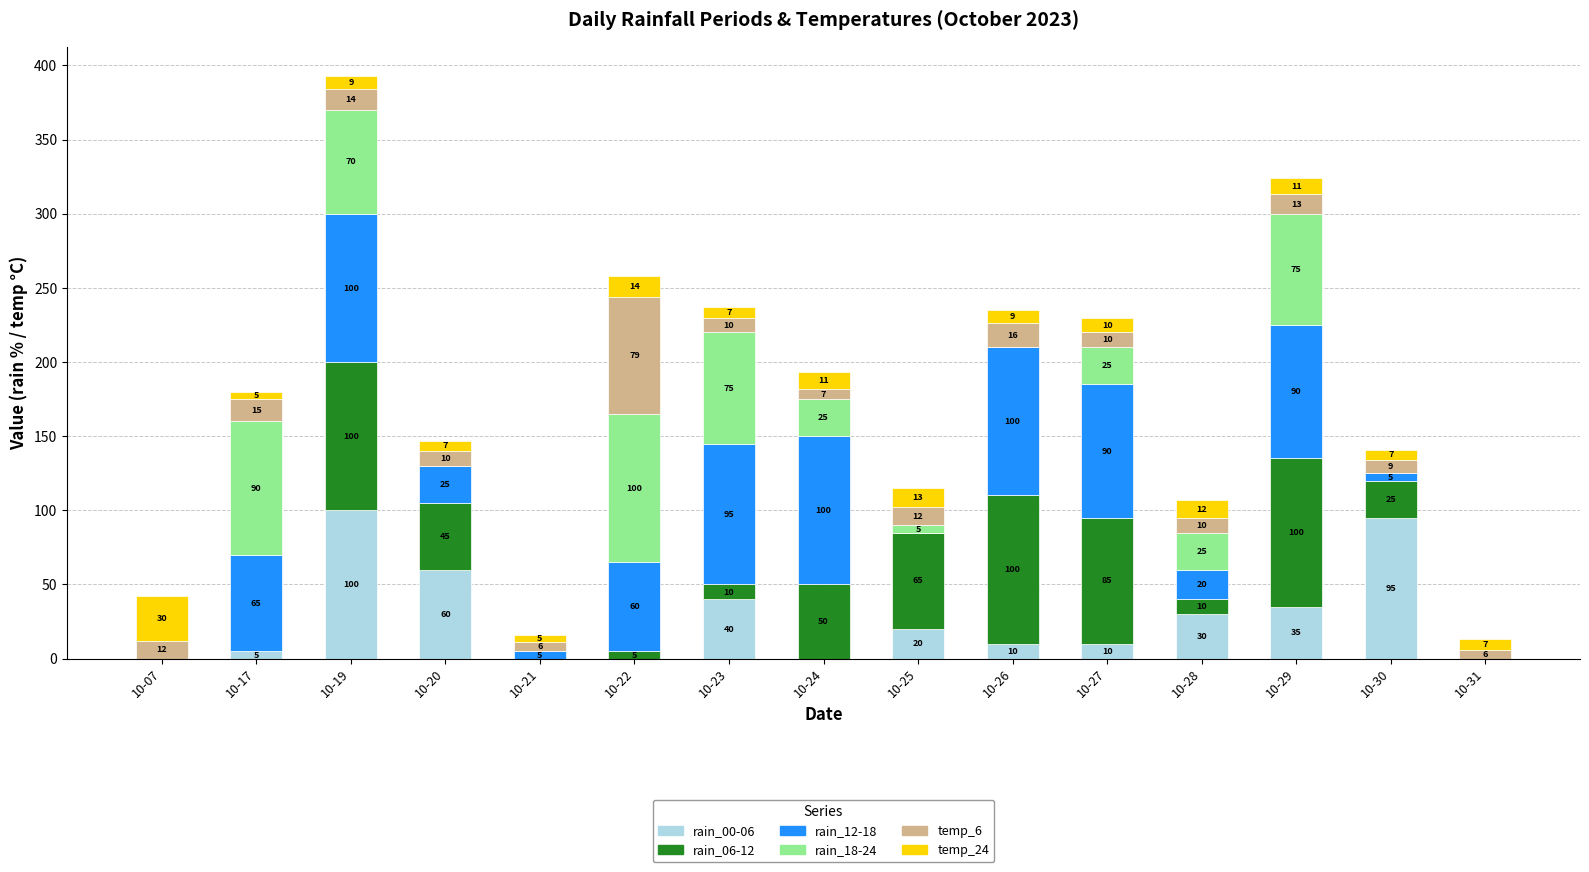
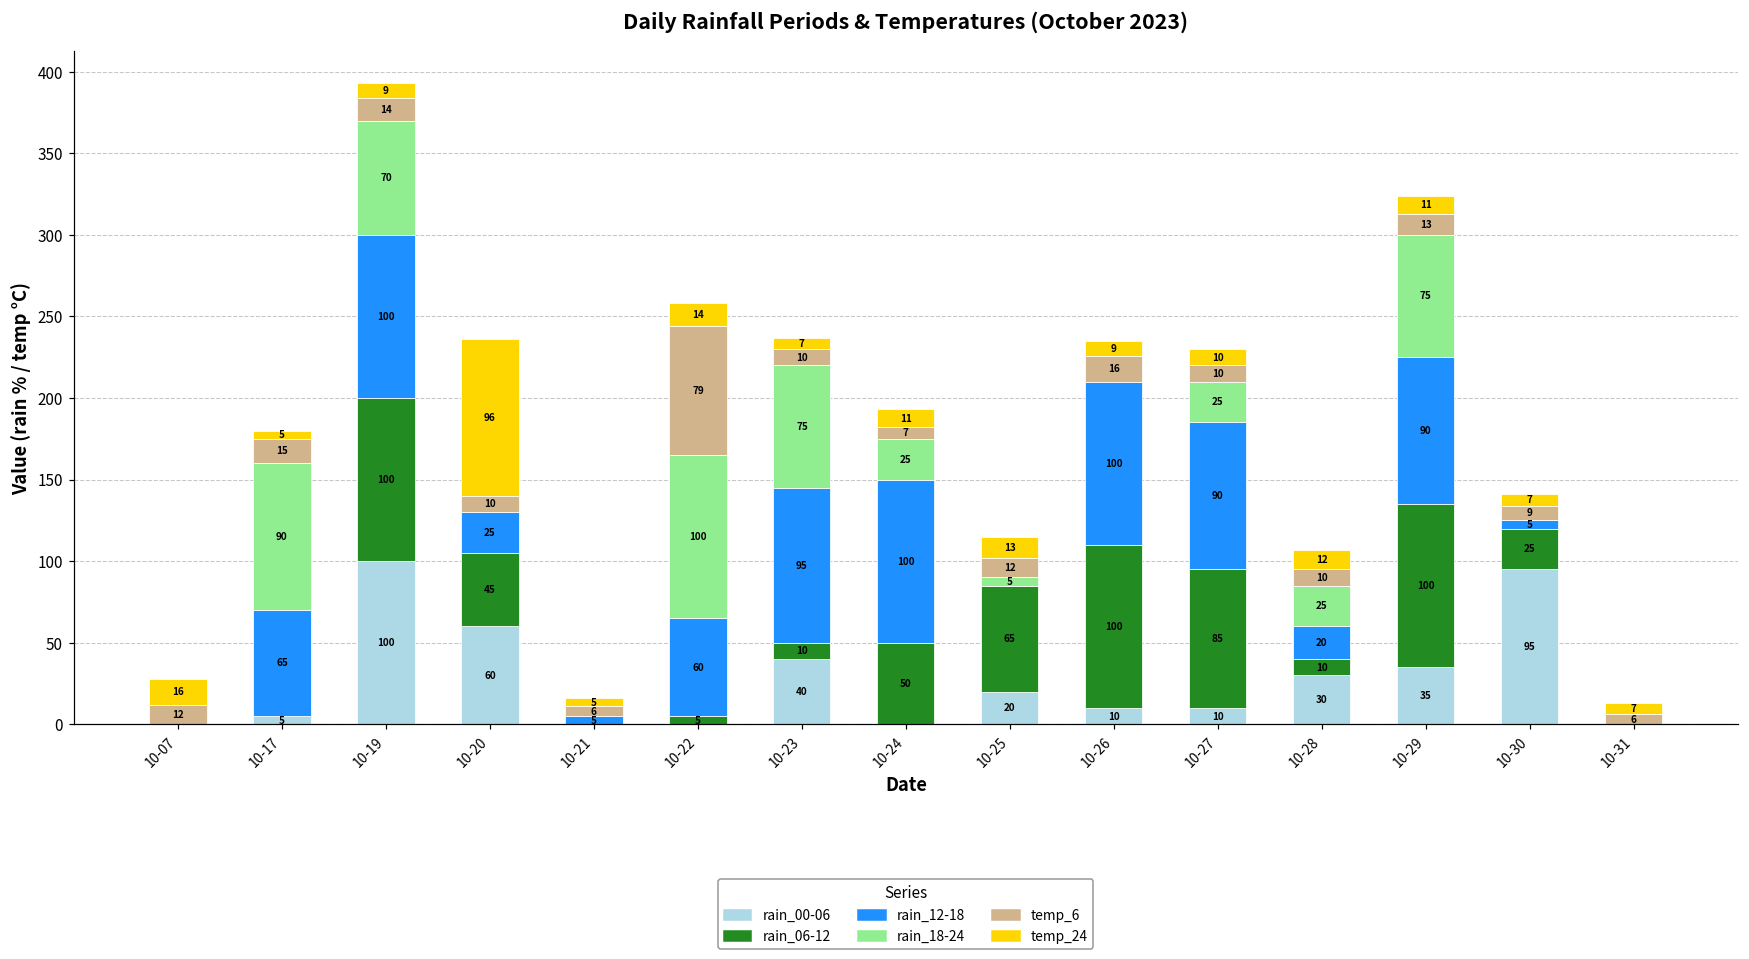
  {
    "rain_00-06": {
      "10-17": 5,
      "10-19": 100,
      "10-20": 60,
      "10-23": 40,
      "10-25": 20,
      "10-26": 10,
      "10-27": 10,
      "10-28": 30,
      "10-29": 35,
      "10-30": 95
    },
    "rain_06-12": {
      "10-19": 100,
      "10-20": 45,
      "10-22": 5,
      "10-23": 10,
      "10-24": 50,
      "10-25": 65,
      "10-26": 100,
      "10-27": 85,
      "10-28": 10,
      "10-29": 100,
      "10-30": 25
    },
    "rain_12-18": {
      "10-17": 65,
      "10-19": 100,
      "10-20": 25,
      "10-21": 5,
      "10-22": 60,
      "10-23": 95,
      "10-24": 100,
      "10-26": 100,
      "10-27": 90,
      "10-28": 20,
      "10-29": 90,
      "10-30": 5
    },
    "rain_18-24": {
      "10-17": 90,
      "10-19": 70,
      "10-22": 100,
      "10-23": 75,
      "10-24": 25,
      "10-25": 5,
      "10-27": 25,
      "10-28": 25,
      "10-29": 75
    },
    "temp_6": {
      "10-07": 12,
      "10-17": 15,
      "10-19": 14,
      "10-20": 10,
      "10-21": 6,
      "10-22": 79,
      "10-23": 10,
      "10-24": 7,
      "10-25": 12,
      "10-26": 16,
      "10-27": 10,
      "10-28": 10,
      "10-29": 13,
      "10-30": 9,
      "10-31": 6
    },
    "temp_24": {
-     "10-07": 30,
+     "10-07": 16,
      "10-17": 5,
      "10-19": 9,
-     "10-20": 7,
+     "10-20": 96,
      "10-21": 5,
      "10-22": 14,
      "10-23": 7,
      "10-24": 11,
      "10-25": 13,
      "10-26": 9,
      "10-27": 10,
      "10-28": 12,
      "10-29": 11,
      "10-30": 7,
      "10-31": 7
    }
  }
